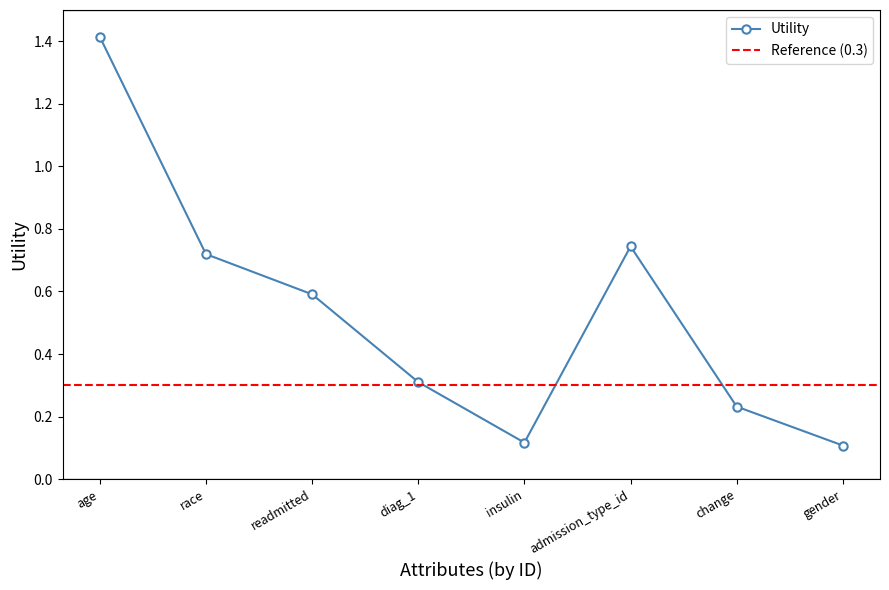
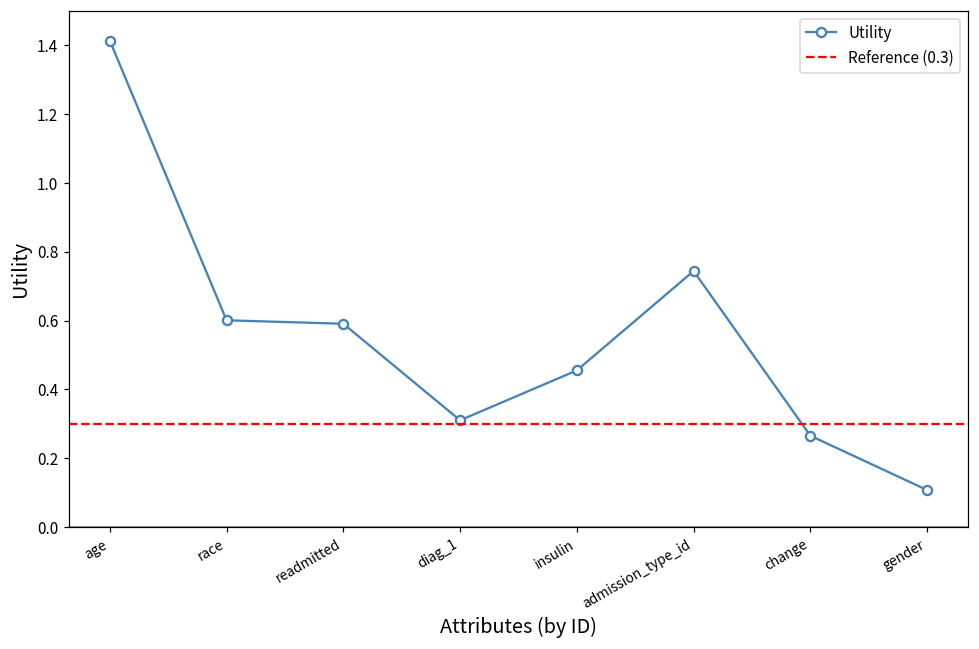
  {
    "age": 1.41,
-   "race": 0.72,
+   "race": 0.60,
    "readmitted": 0.59,
    "diag_1": 0.31,
-   "insulin": 0.12,
+   "insulin": 0.46,
    "admission_type_id": 0.74,
-   "change": 0.23,
+   "change": 0.27,
    "gender": 0.11
  }
